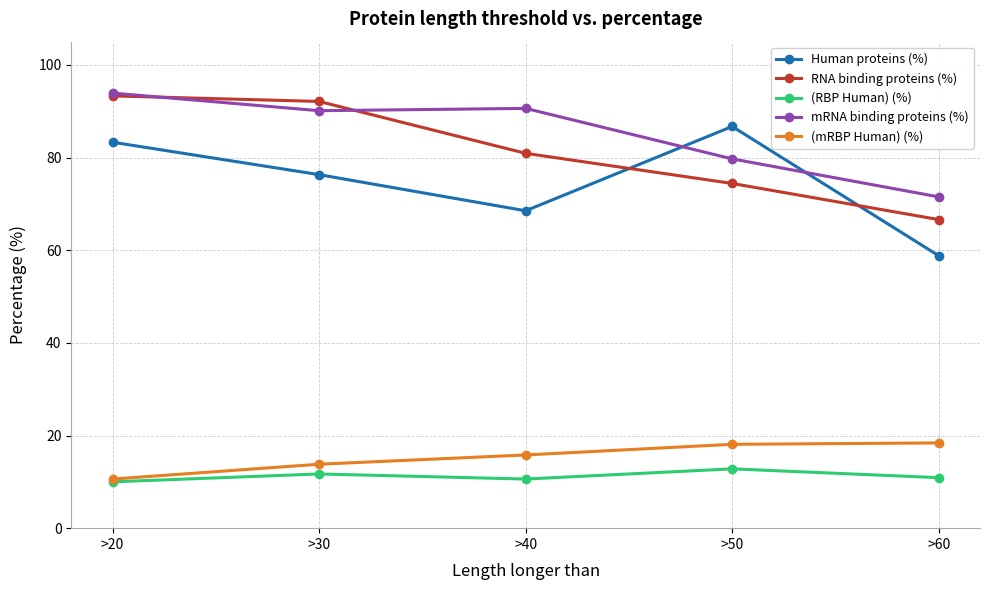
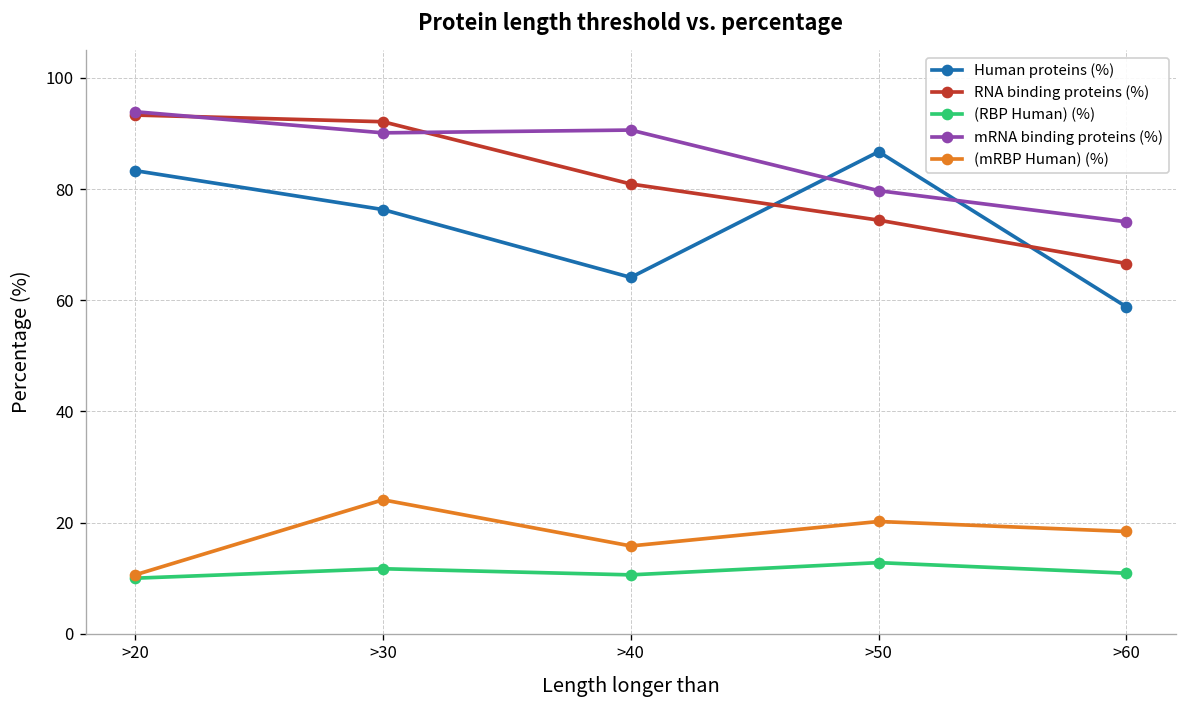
  {
    "Human proteins (%)": {
      ">20": 83,
      ">30": 76,
-     ">40": 69,
+     ">40": 64,
      ">50": 87,
      ">60": 59
    },
    "RNA binding proteins (%)": {
      ">20": 93,
      ">30": 92,
      ">40": 81,
      ">50": 74,
      ">60": 67
    },
    "(RBP Human) (%)": {
      ">20": 10,
      ">30": 12,
      ">40": 11,
      ">50": 13,
      ">60": 11
    },
    "mRNA binding proteins (%)": {
      ">20": 94,
      ">30": 90,
      ">40": 91,
      ">50": 80,
-     ">60": 72
+     ">60": 74
    },
    "(mRBP Human) (%)": {
      ">20": 11,
-     ">30": 14,
+     ">30": 24,
      ">40": 16,
-     ">50": 18,
+     ">50": 20,
      ">60": 18
    }
  }
